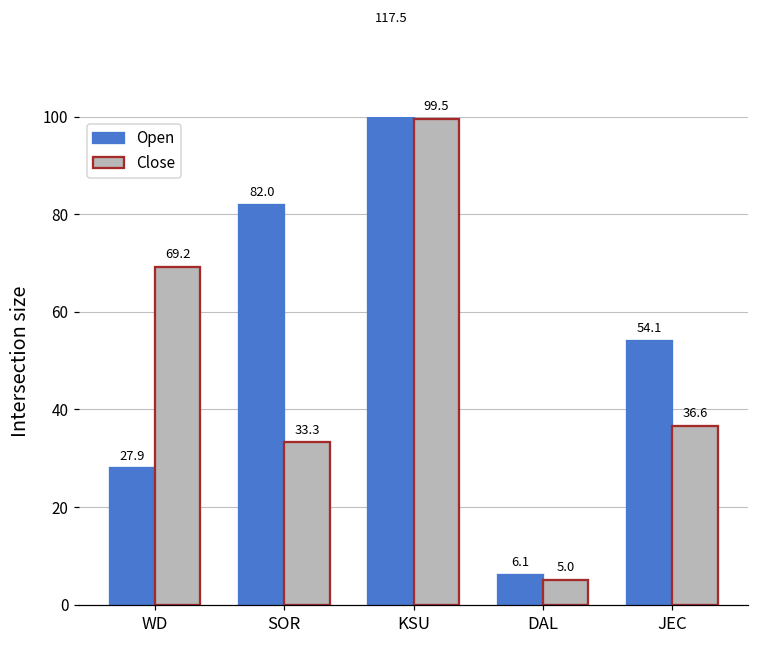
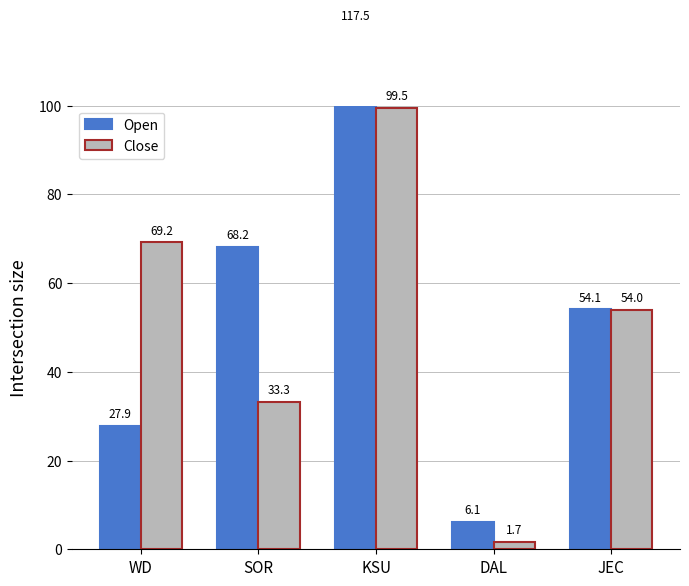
  {
    "Open": {
      "WD": 27.9,
-     "SOR": 82.0,
+     "SOR": 68.2,
      "DAL": 6.1,
      "JEC": 54.1
    },
    "Close": {
      "WD": 69.2,
      "SOR": 33.3,
      "KSU": 99.5,
-     "DAL": 5.0,
-     "JEC": 36.6
+     "DAL": 1.7,
+     "JEC": 54.0
    }
  }
